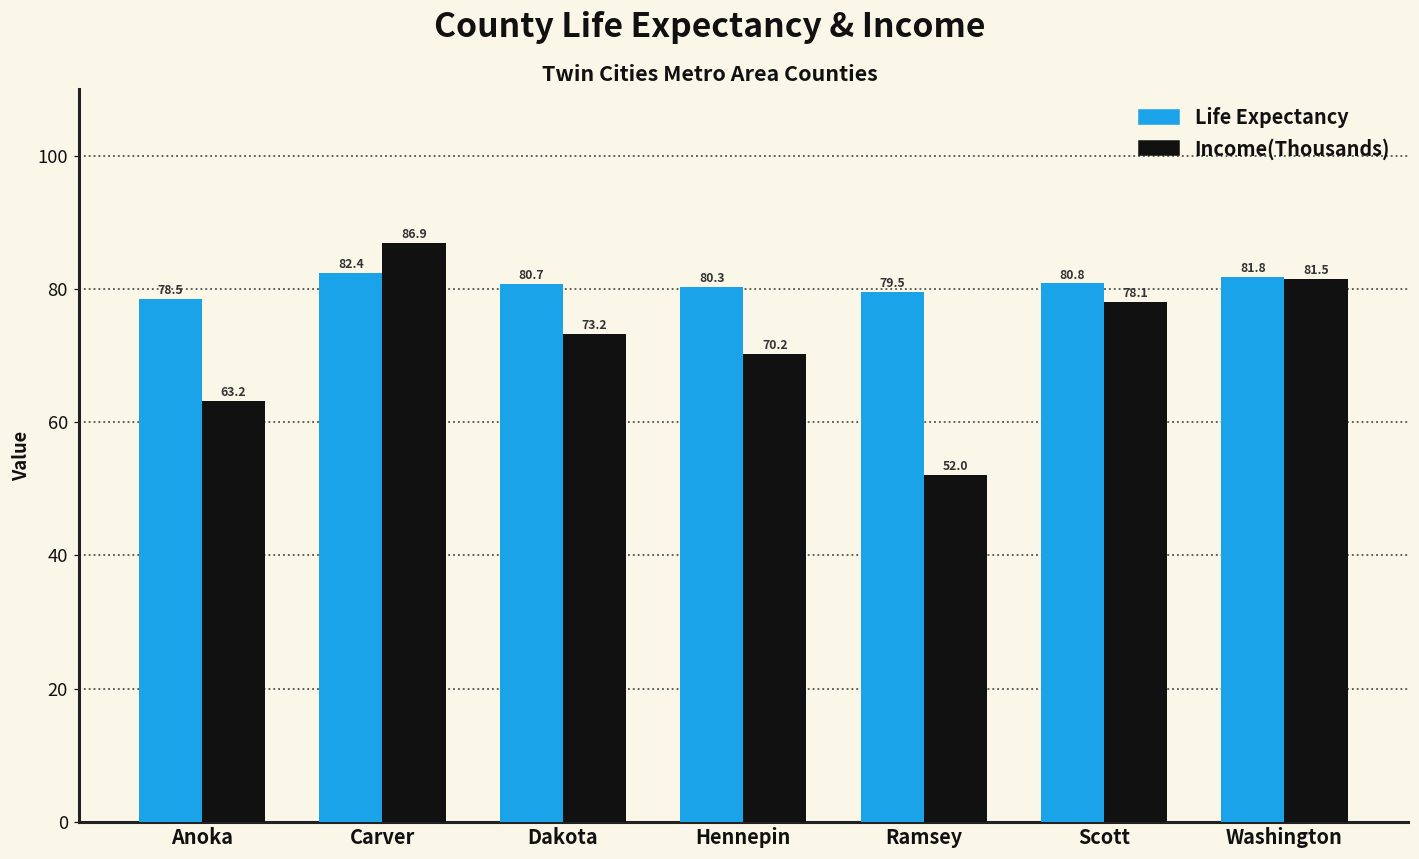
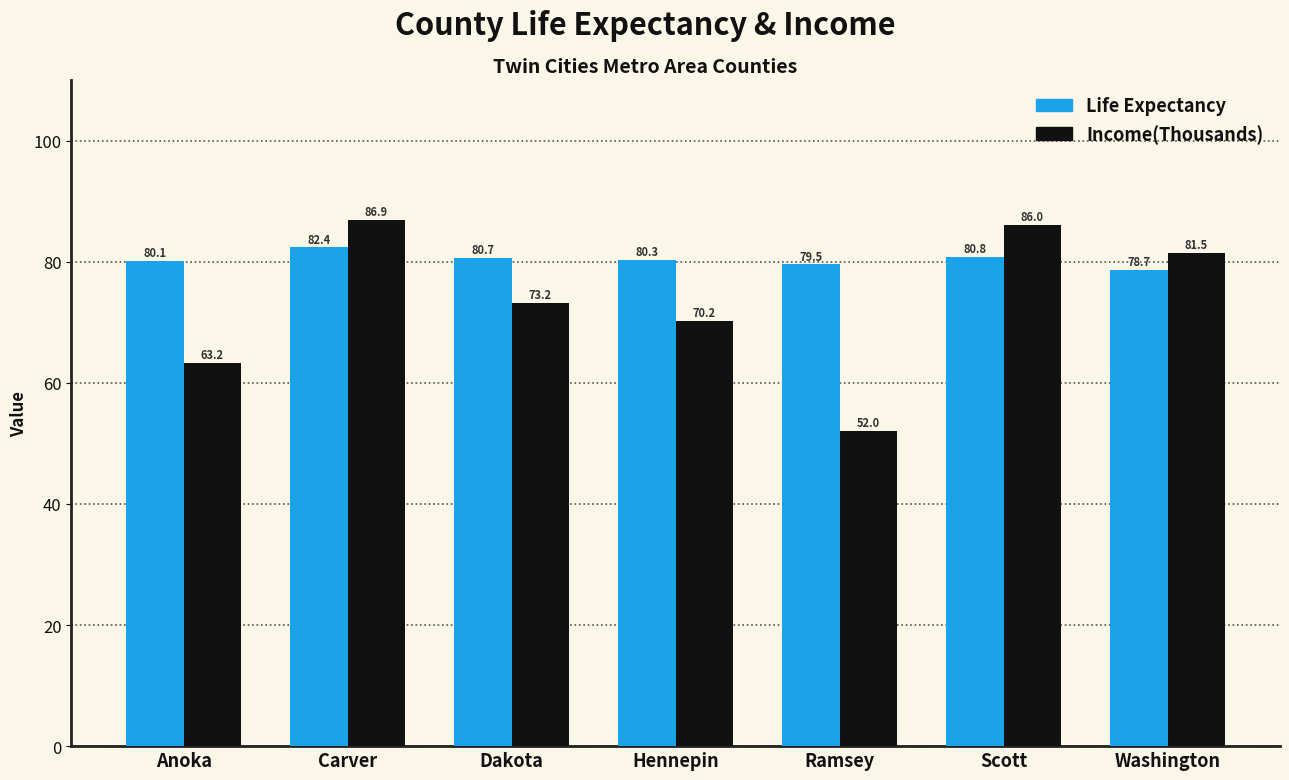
  {
    "Life Expectancy": {
-     "Anoka": 78.5,
+     "Anoka": 80.1,
      "Carver": 82.4,
      "Dakota": 80.7,
      "Hennepin": 80.3,
      "Ramsey": 79.5,
      "Scott": 80.8,
-     "Washington": 81.8
+     "Washington": 78.7
    },
    "Income(Thousands)": {
      "Anoka": 63.2,
      "Carver": 86.9,
      "Dakota": 73.2,
      "Hennepin": 70.2,
      "Ramsey": 52.0,
-     "Scott": 78.1,
+     "Scott": 86.0,
      "Washington": 81.5
    }
  }
